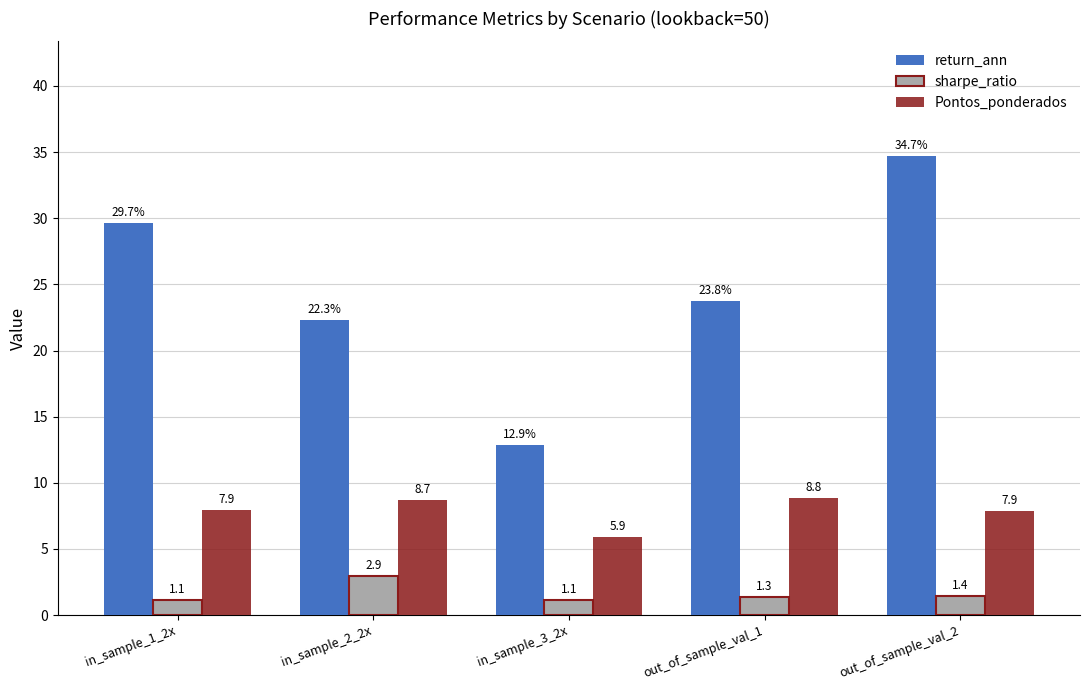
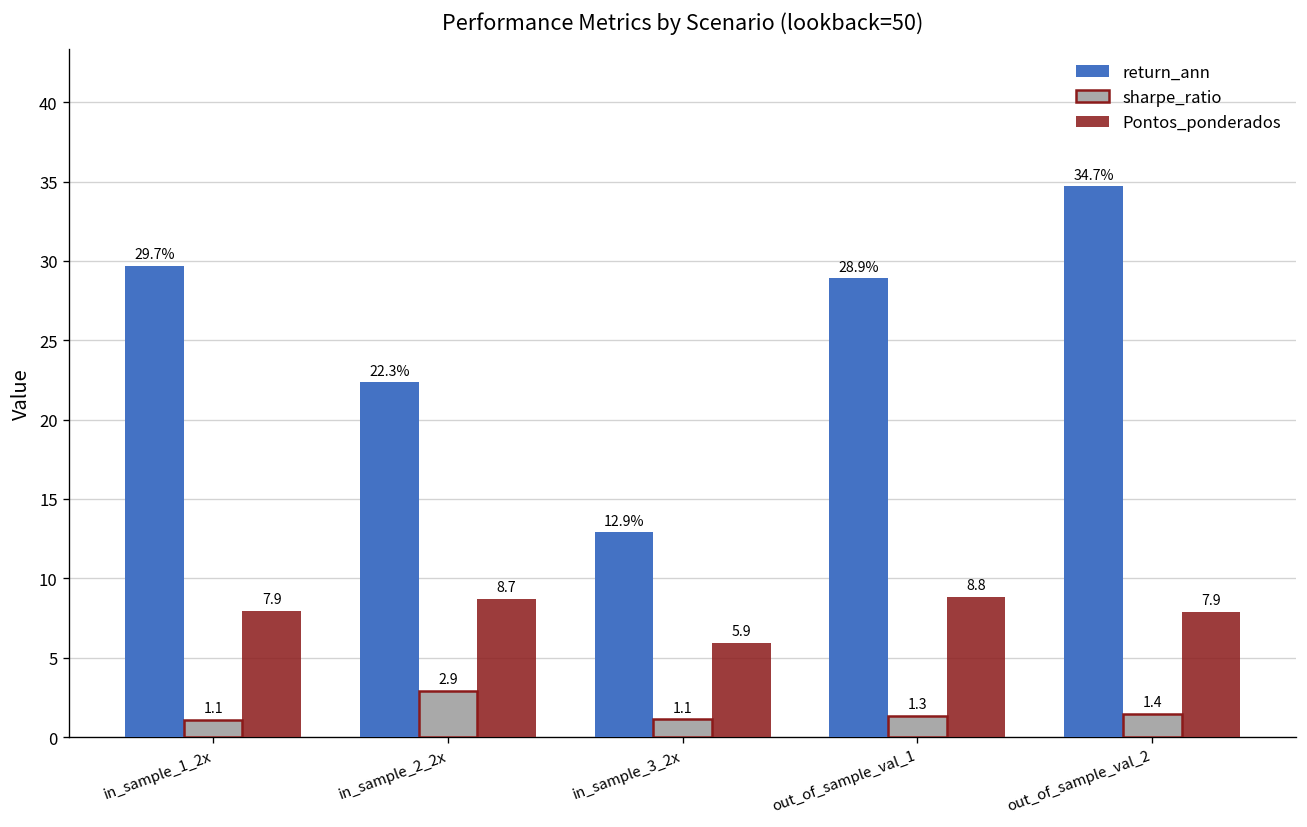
  {
    "return_ann": {
      "in_sample_1_2x": "29.7%",
      "in_sample_2_2x": "22.3%",
      "in_sample_3_2x": "12.9%",
-     "out_of_sample_val_1": "23.8%",
+     "out_of_sample_val_1": "28.9%",
      "out_of_sample_val_2": "34.7%"
    },
    "sharpe_ratio": {
      "in_sample_1_2x": "1.1",
      "in_sample_2_2x": "2.9",
      "in_sample_3_2x": "1.1",
      "out_of_sample_val_1": "1.3",
      "out_of_sample_val_2": "1.4"
    },
    "Pontos_ponderados": {
      "in_sample_1_2x": "7.9",
      "in_sample_2_2x": "8.7",
      "in_sample_3_2x": "5.9",
      "out_of_sample_val_1": "8.8",
      "out_of_sample_val_2": "7.9"
    }
  }
